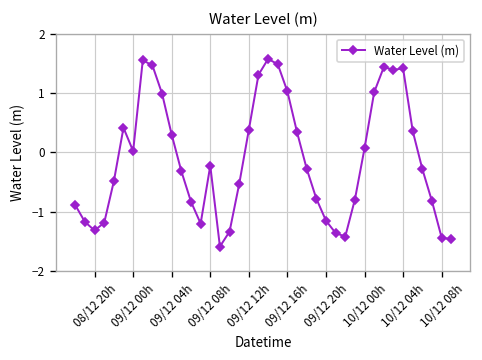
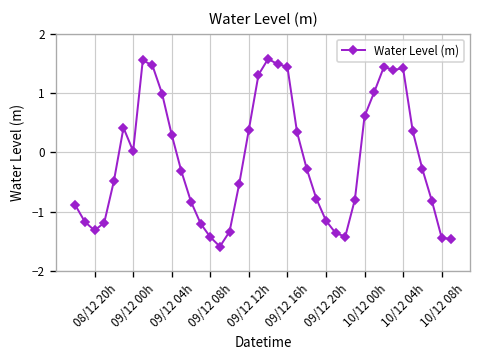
  {
    "08/12 20h": -1.3,
    "09/12 00h": 0.0,
    "09/12 04h": 0.3,
-   "09/12 08h": -0.2,
+   "09/12 08h": -1.4,
    "09/12 12h": 0.4,
-   "09/12 16h": 1.0,
+   "09/12 16h": 1.4,
    "09/12 20h": -1.2,
-   "10/12 00h": 0.1,
+   "10/12 00h": 0.6,
    "10/12 04h": 1.4,
    "10/12 08h": -1.4
  }
